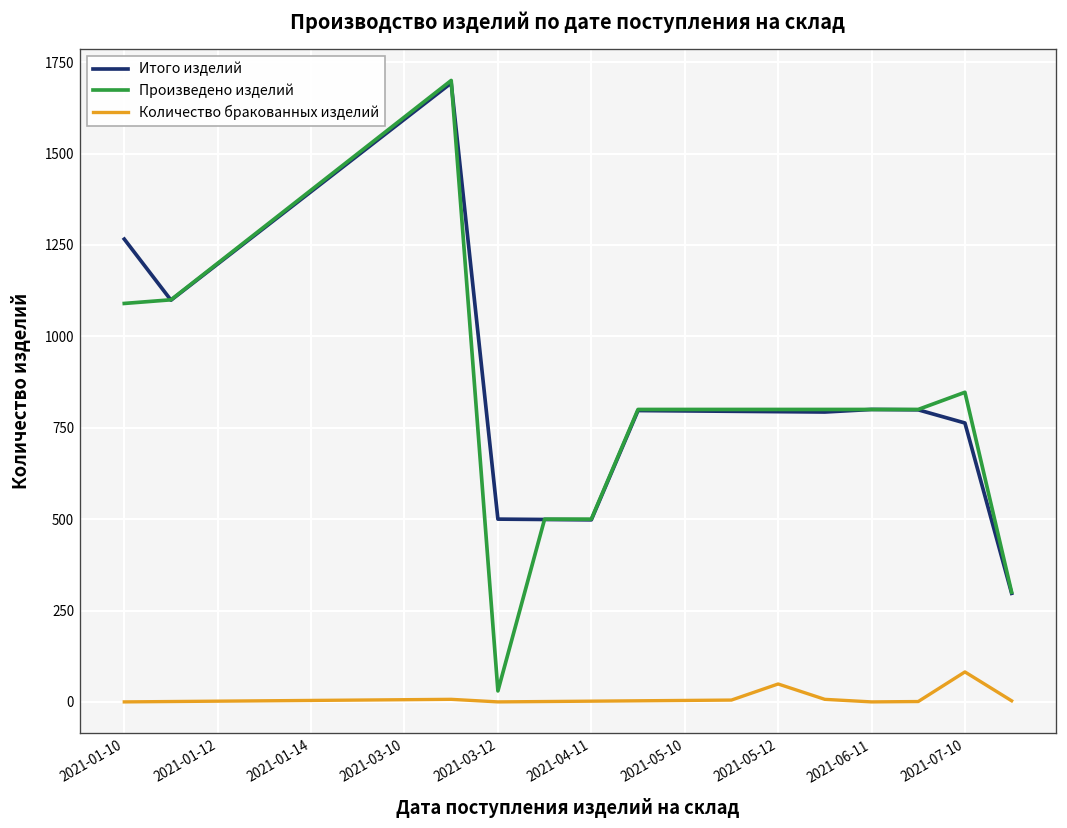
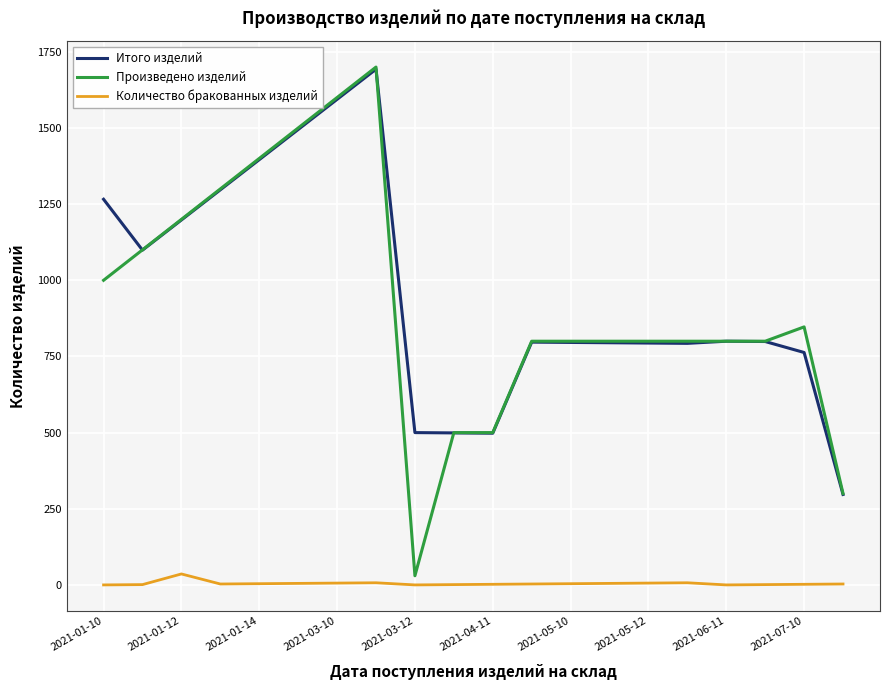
  {
    "Итого изделий": {
      "2021-01-10": 1270,
      "2021-03-12": 500,
      "2021-07-10": 760
    },
    "Произведено изделий": {
-     "2021-01-10": 1090,
+     "2021-01-10": 1000,
      "2021-03-12": 30,
      "2021-07-10": 850
    },
    "Количество бракованных изделий": {
      "2021-01-10": 0,
-     "2021-01-12": 0,
+     "2021-01-12": 40,
      "2021-01-14": 0,
      "2021-03-10": 10,
      "2021-03-12": 0,
      "2021-04-11": 0,
      "2021-05-10": 0,
-     "2021-05-12": 50,
+     "2021-05-12": 10,
      "2021-06-11": 0,
-     "2021-07-10": 80
+     "2021-07-10": 0
    }
  }
